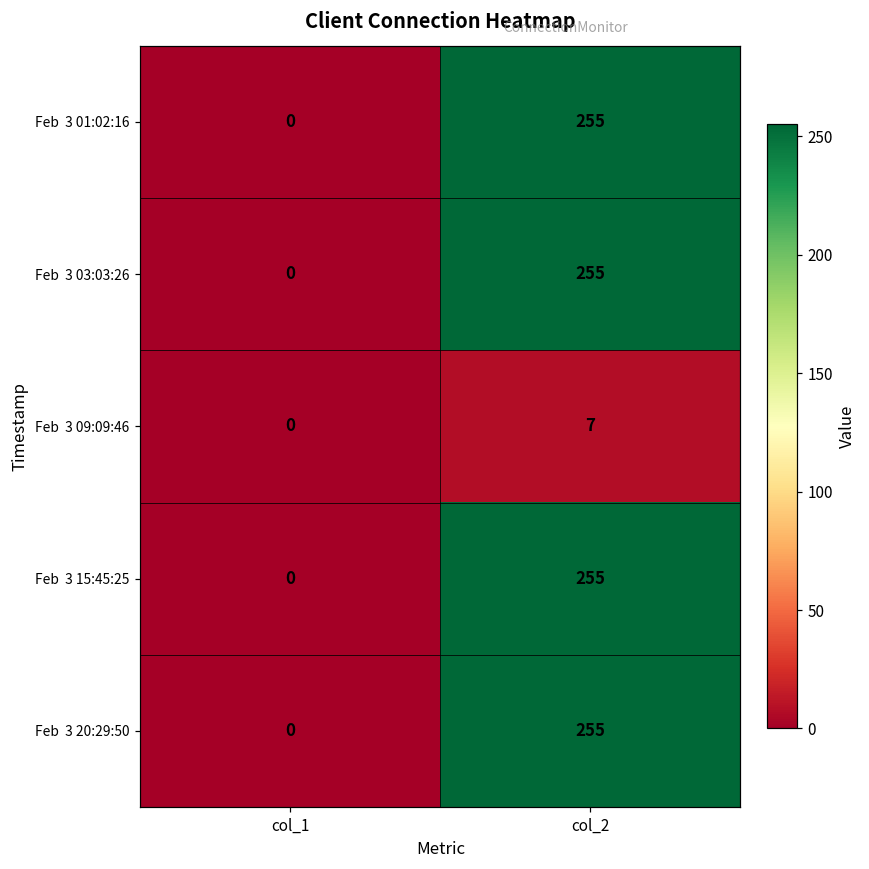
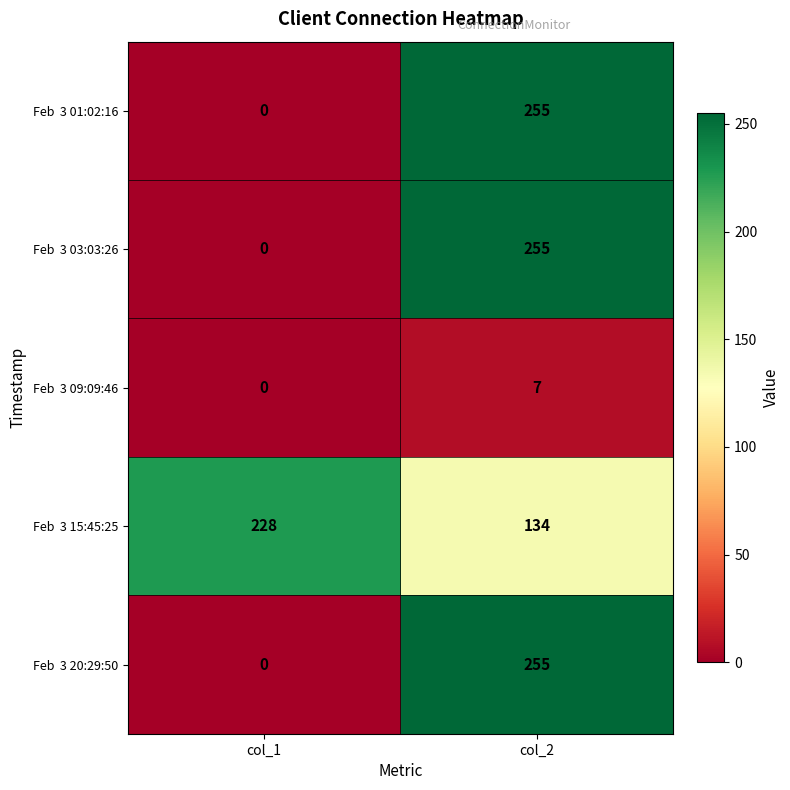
  {
    "Feb 3 01:02:16": {
      "col_1": 0,
      "col_2": 255
    },
    "Feb 3 03:03:26": {
      "col_1": 0,
      "col_2": 255
    },
    "Feb 3 09:09:46": {
      "col_1": 0,
      "col_2": 7
    },
    "Feb 3 15:45:25": {
-     "col_1": 0,
-     "col_2": 255
+     "col_1": 228,
+     "col_2": 134
    },
    "Feb 3 20:29:50": {
      "col_1": 0,
      "col_2": 255
    }
  }
